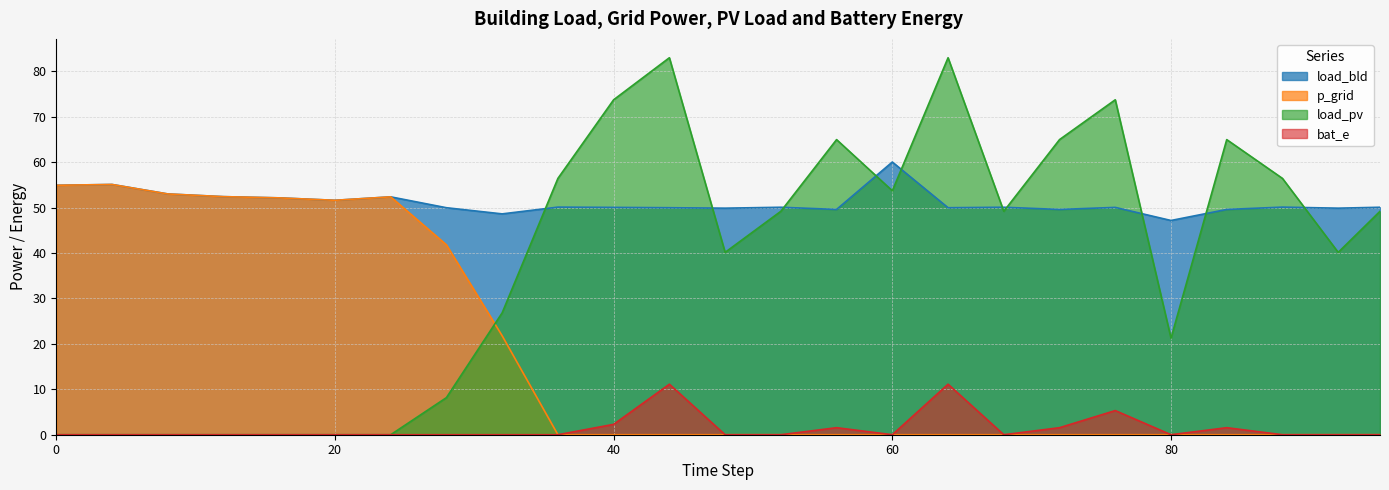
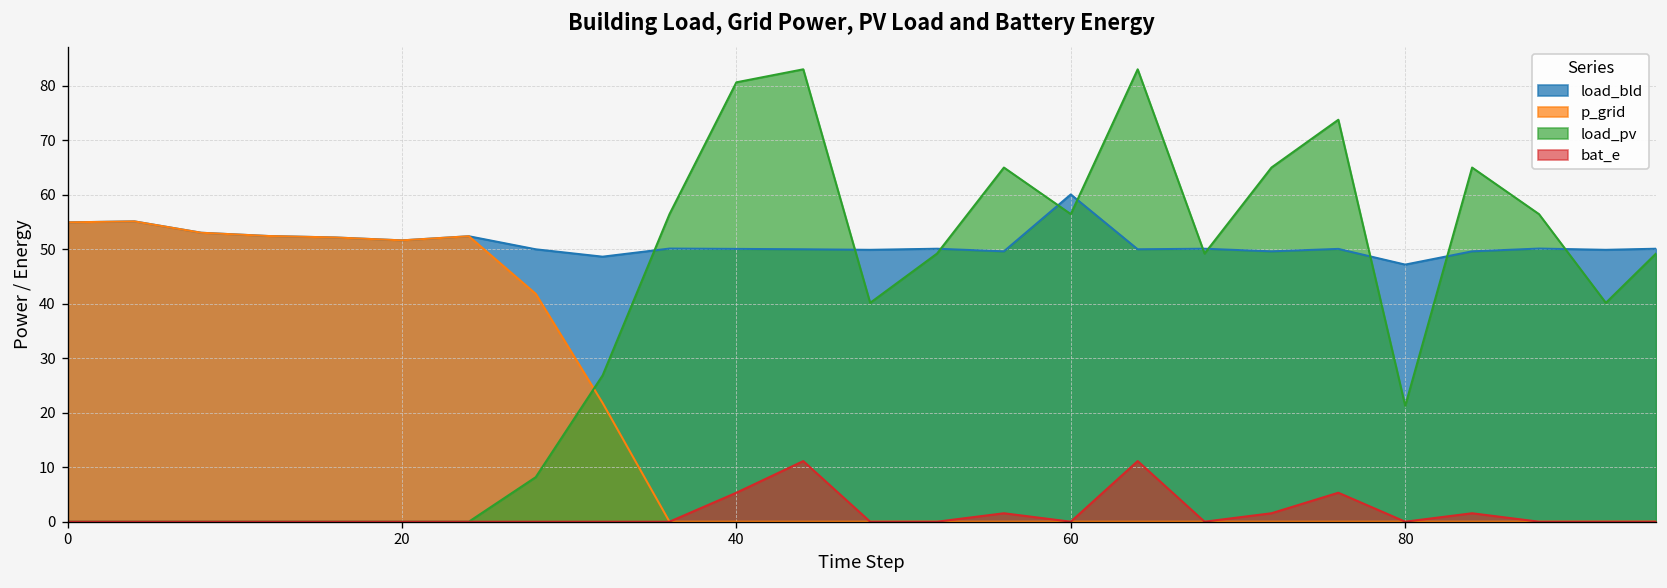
  {
    "load_bld": {
      "40": 50,
      "60": 60,
      "80": 47
    },
    "p_grid": {
      "40": 0
    },
    "load_pv": {
-     "40": 74,
-     "60": 54,
+     "40": 81,
+     "60": 56,
      "80": 21
    },
    "bat_e": {
-     "40": 2
+     "40": 5
    }
  }
